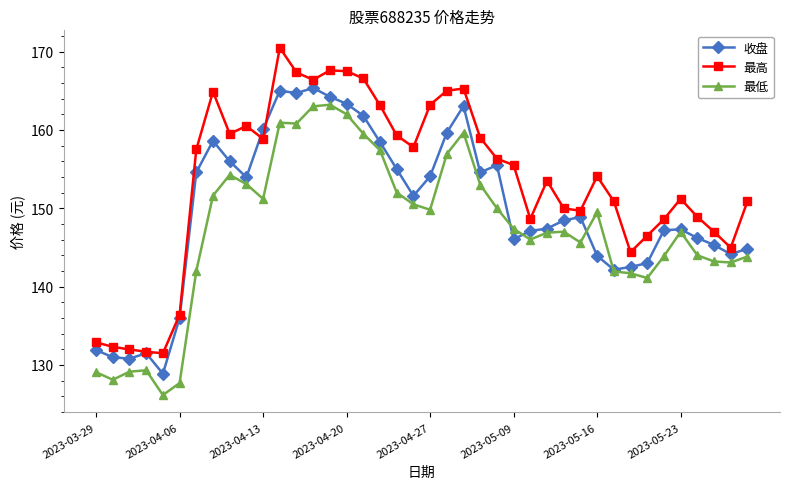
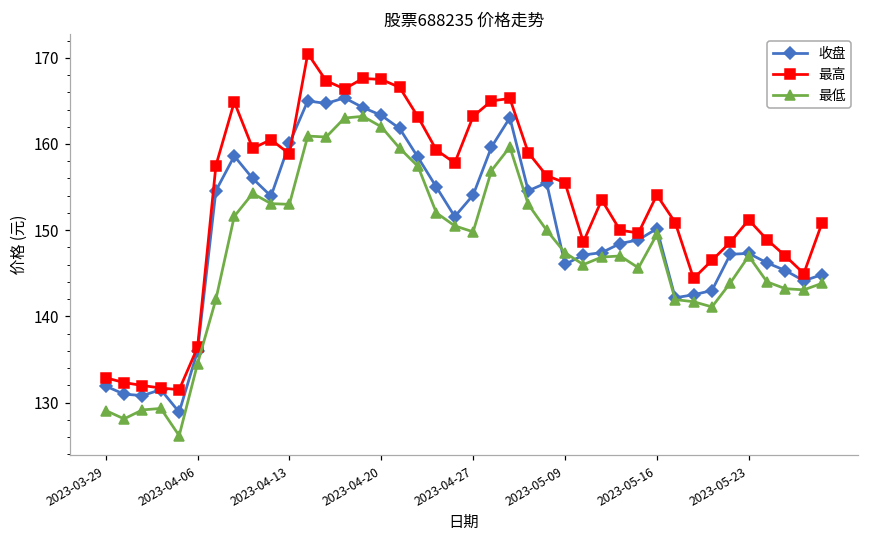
  {
    "收盘": {
      "2023-03-29": 132,
      "2023-04-06": 136,
      "2023-04-13": 160,
      "2023-04-20": 163,
      "2023-04-27": 154,
      "2023-05-09": 146,
-     "2023-05-16": 144
+     "2023-05-16": 150
    },
    "最高": {
      "2023-03-29": 133,
      "2023-04-06": 136,
      "2023-04-13": 159,
      "2023-04-20": 167,
      "2023-04-27": 163,
      "2023-05-09": 156,
      "2023-05-16": 154,
      "2023-05-23": 151
    },
    "最低": {
      "2023-03-29": 129,
-     "2023-04-06": 128,
-     "2023-04-13": 151,
+     "2023-04-06": 135,
+     "2023-04-13": 153,
      "2023-04-20": 162,
      "2023-04-27": 150,
      "2023-05-09": 147,
      "2023-05-16": 150
    }
  }
